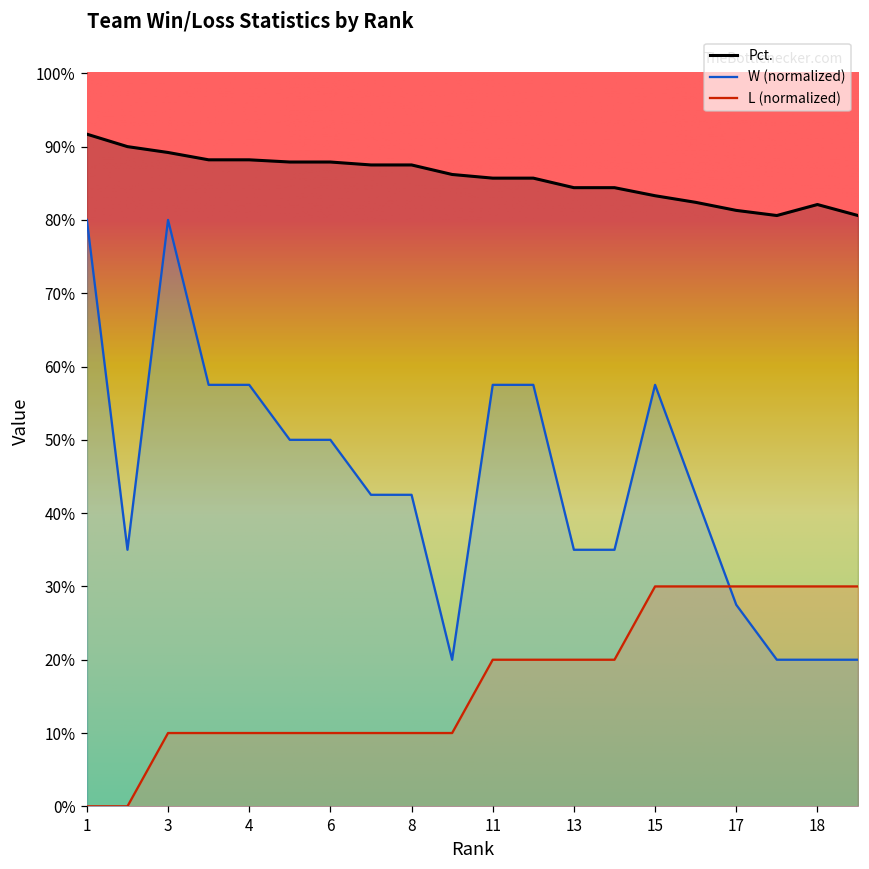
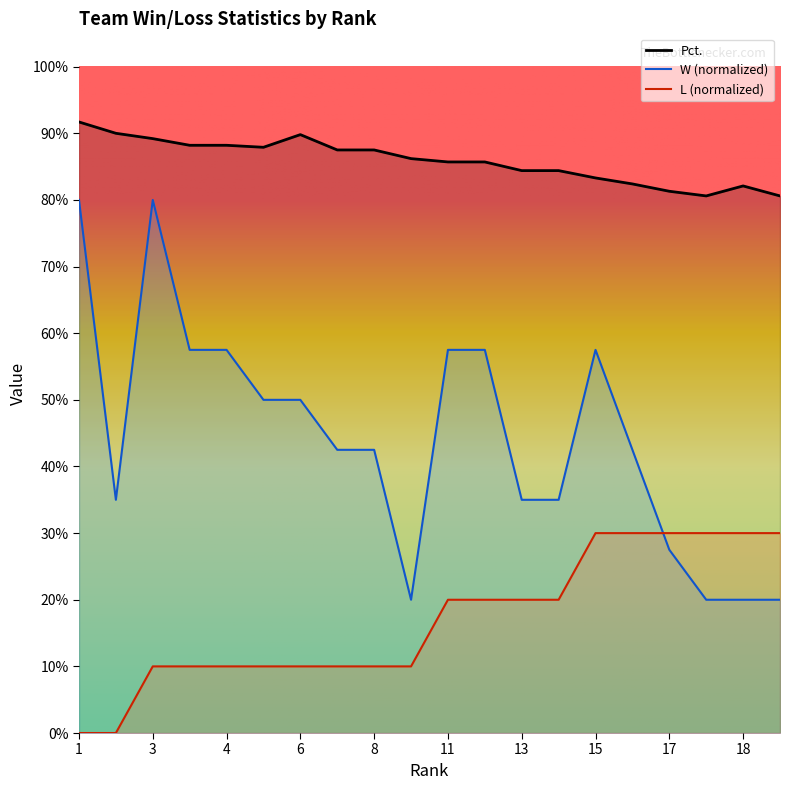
  {
    "Pct.": {
      "4": "88%",
-     "6": "88%",
+     "6": "90%",
      "8": "88%",
      "18": "82%"
    }
  }
